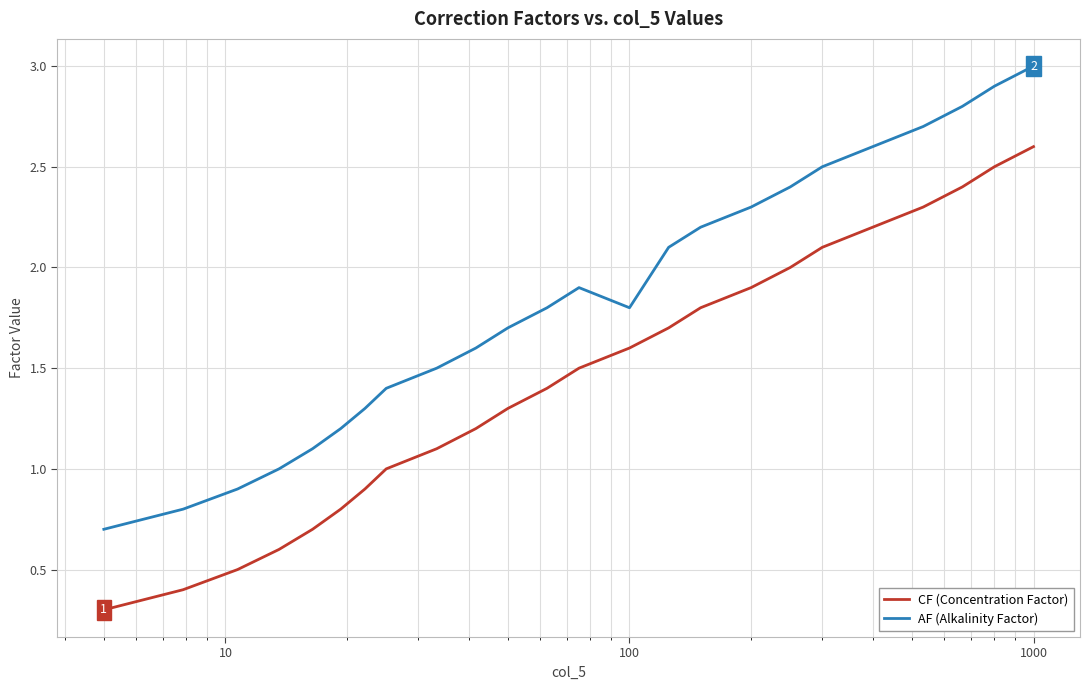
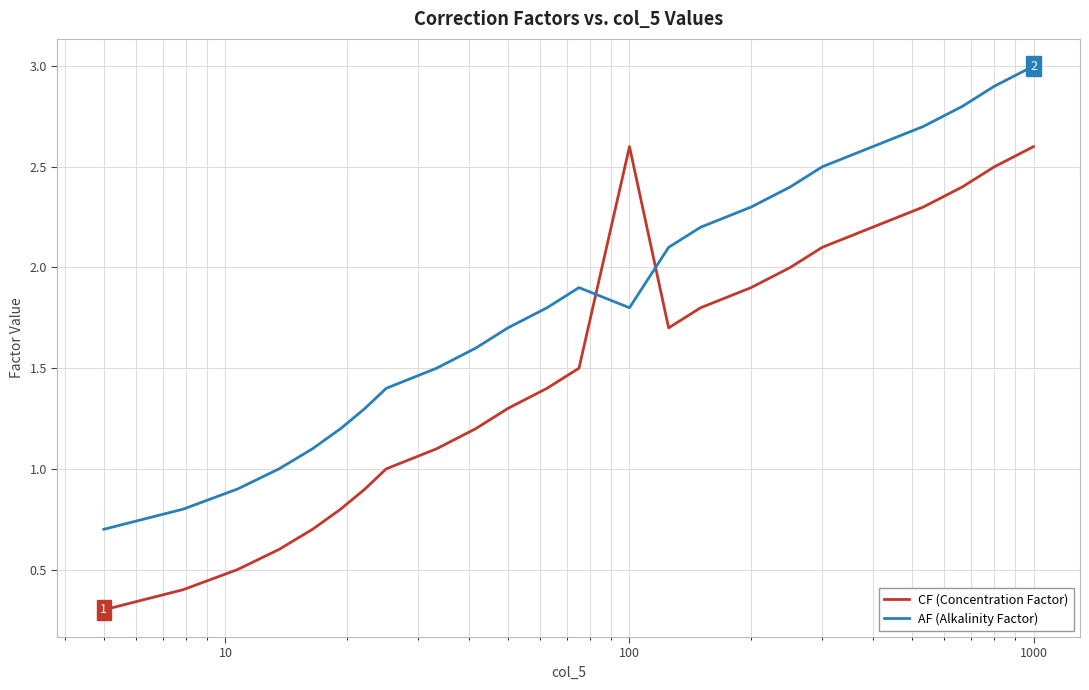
  {
    "CF (Concentration Factor)": {
-     "100": 1.6,
+     "100": 2.6,
      "1000": 2.6
    },
    "AF (Alkalinity Factor)": {
      "100": 1.8
    }
  }
